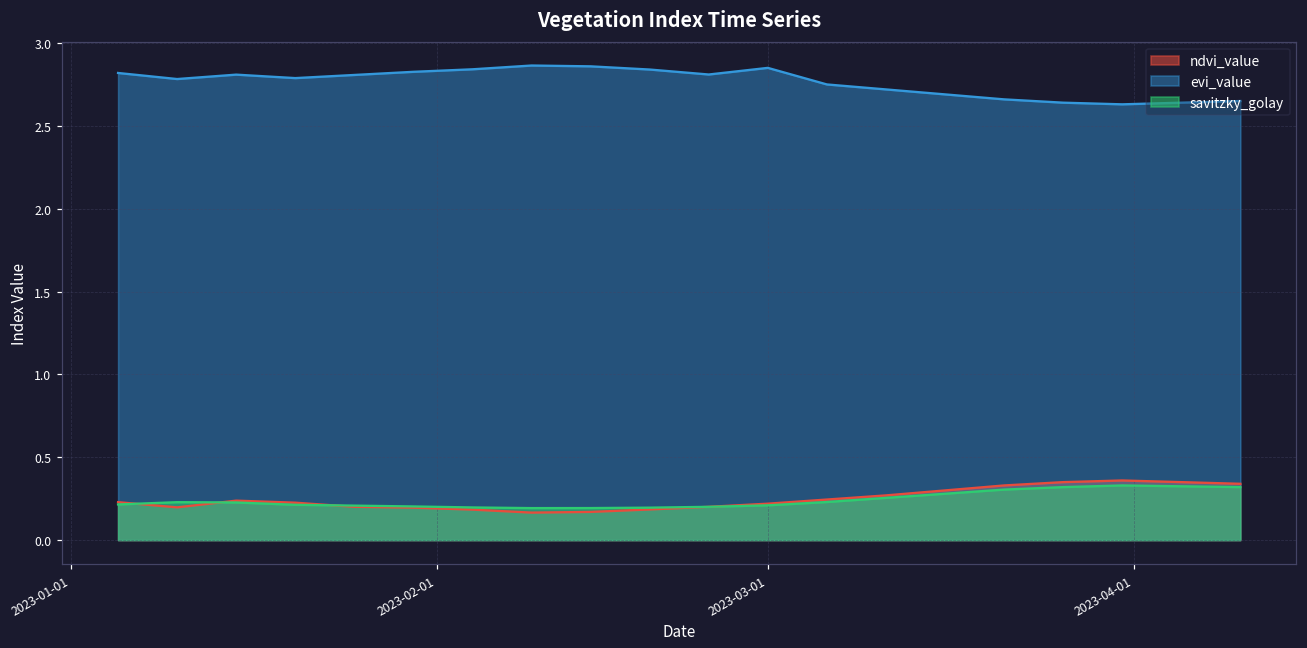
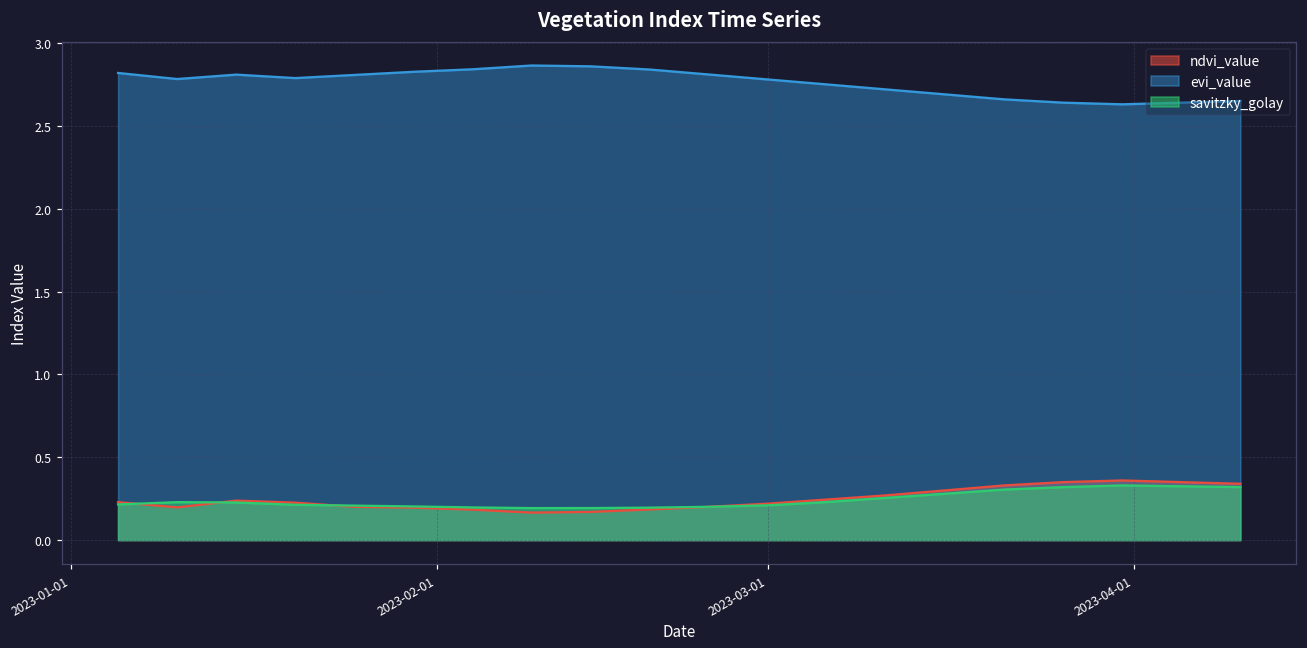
  {
    "evi_value": {
-     "2023-03-01": 2.85
+     "2023-03-01": 2.78
    }
  }
